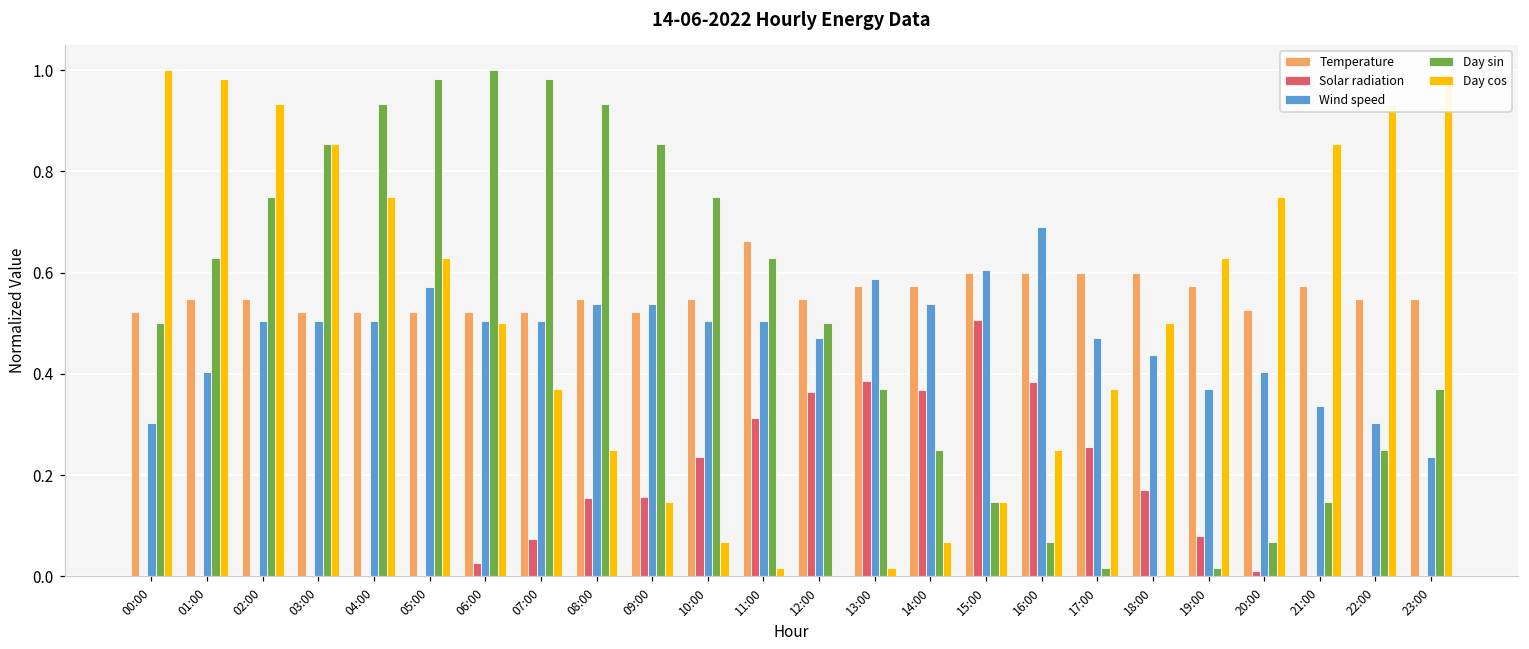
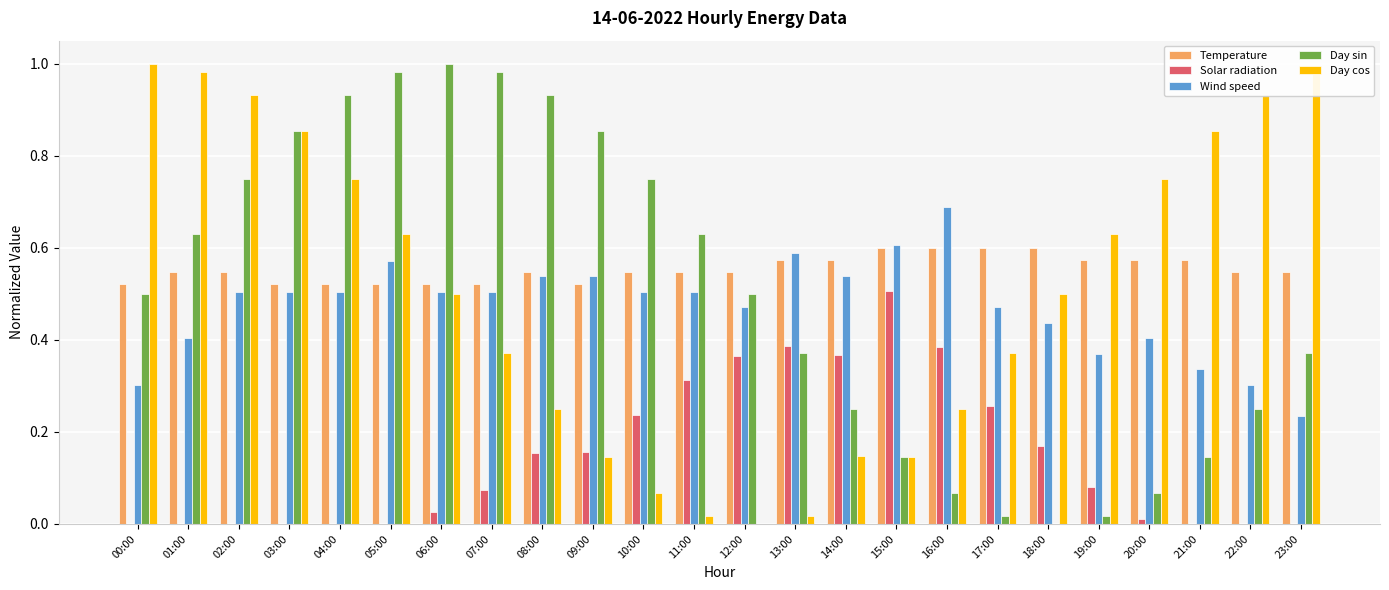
  {
    "Temperature": {
      "00:00": 0.52,
      "01:00": 0.55,
      "02:00": 0.55,
      "03:00": 0.52,
      "04:00": 0.52,
      "05:00": 0.52,
      "06:00": 0.52,
      "07:00": 0.52,
      "08:00": 0.55,
      "09:00": 0.52,
      "10:00": 0.55,
-     "11:00": 0.66,
+     "11:00": 0.55,
      "12:00": 0.55,
      "13:00": 0.57,
      "14:00": 0.57,
      "15:00": 0.60,
      "16:00": 0.60,
      "17:00": 0.60,
      "18:00": 0.60,
      "19:00": 0.57,
-     "20:00": 0.53,
+     "20:00": 0.57,
      "21:00": 0.57,
      "22:00": 0.55,
      "23:00": 0.55
    },
    "Solar radiation": {
      "00:00": 0.00,
      "01:00": 0.00,
      "02:00": 0.00,
      "03:00": 0.00,
      "04:00": 0.00,
      "05:00": 0.00,
      "06:00": 0.03,
      "07:00": 0.07,
      "08:00": 0.15,
      "09:00": 0.16,
      "10:00": 0.24,
      "11:00": 0.31,
      "12:00": 0.37,
      "13:00": 0.39,
      "14:00": 0.37,
      "15:00": 0.51,
      "16:00": 0.38,
      "17:00": 0.26,
      "18:00": 0.17,
      "19:00": 0.08,
      "20:00": 0.01,
      "21:00": 0.00,
      "22:00": 0.00,
      "23:00": 0.00
    },
    "Wind speed": {
      "00:00": 0.30,
      "01:00": 0.40,
      "02:00": 0.50,
      "03:00": 0.50,
      "04:00": 0.50,
      "05:00": 0.57,
      "06:00": 0.50,
      "07:00": 0.50,
      "08:00": 0.54,
      "09:00": 0.54,
      "10:00": 0.50,
      "11:00": 0.50,
      "12:00": 0.47,
      "13:00": 0.59,
      "14:00": 0.54,
      "15:00": 0.61,
      "16:00": 0.69,
      "17:00": 0.47,
      "18:00": 0.44,
      "19:00": 0.37,
      "20:00": 0.40,
      "21:00": 0.34,
      "22:00": 0.30,
      "23:00": 0.24
    },
    "Day sin": {
      "00:00": 0.50,
      "01:00": 0.63,
      "02:00": 0.75,
      "03:00": 0.85,
      "04:00": 0.93,
      "05:00": 0.98,
      "06:00": 1.00,
      "07:00": 0.98,
      "08:00": 0.93,
      "09:00": 0.85,
      "10:00": 0.75,
      "11:00": 0.63,
      "12:00": 0.50,
      "13:00": 0.37,
      "14:00": 0.25,
      "15:00": 0.15,
      "16:00": 0.07,
      "17:00": 0.02,
      "18:00": 0.00,
      "19:00": 0.02,
      "20:00": 0.07,
      "21:00": 0.15,
      "22:00": 0.25,
      "23:00": 0.37
    },
    "Day cos": {
      "00:00": 1.00,
      "01:00": 0.98,
      "02:00": 0.93,
      "03:00": 0.85,
      "04:00": 0.75,
      "05:00": 0.63,
      "06:00": 0.50,
      "07:00": 0.37,
      "08:00": 0.25,
      "09:00": 0.15,
      "10:00": 0.07,
      "11:00": 0.02,
      "12:00": 0.00,
      "13:00": 0.02,
-     "14:00": 0.07,
+     "14:00": 0.15,
      "15:00": 0.15,
      "16:00": 0.25,
      "17:00": 0.37,
      "18:00": 0.50,
      "19:00": 0.63,
      "20:00": 0.75,
      "21:00": 0.85
    }
  }
